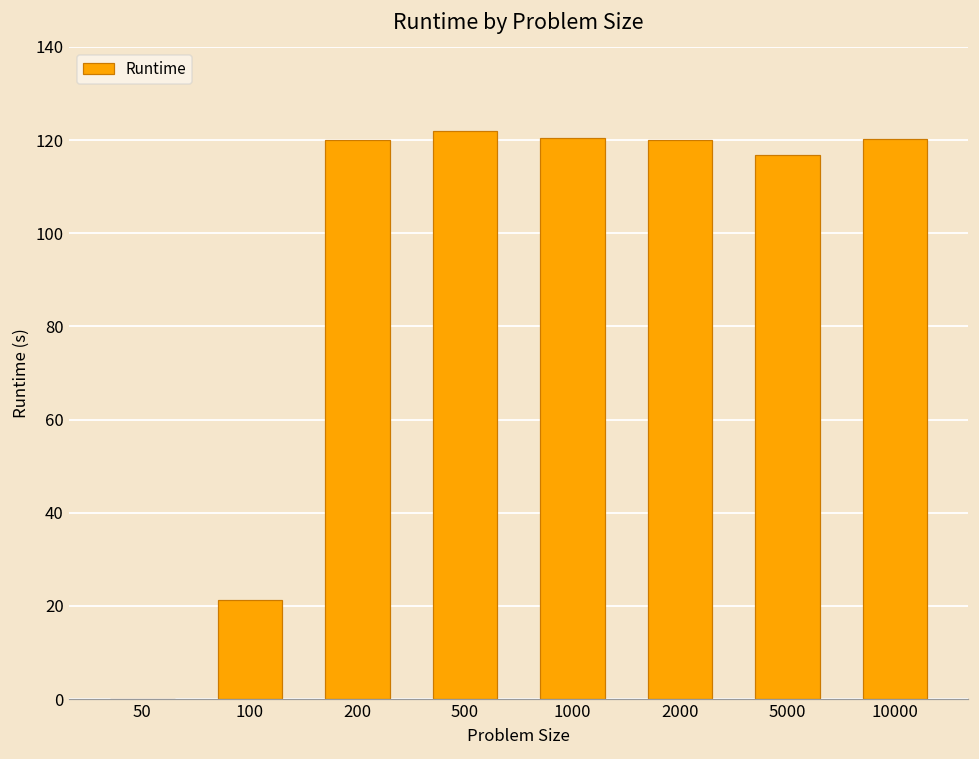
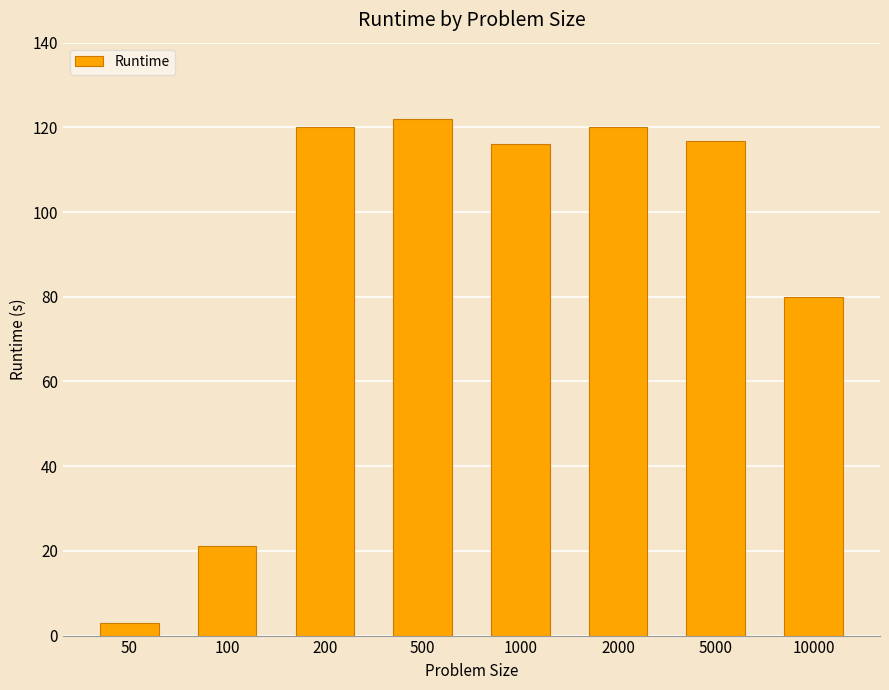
  {
-   "50": 0,
+   "50": 3,
    "100": 21,
    "200": 120,
    "500": 122,
-   "1000": 121,
+   "1000": 116,
    "2000": 120,
    "5000": 117,
-   "10000": 120
+   "10000": 80
  }
